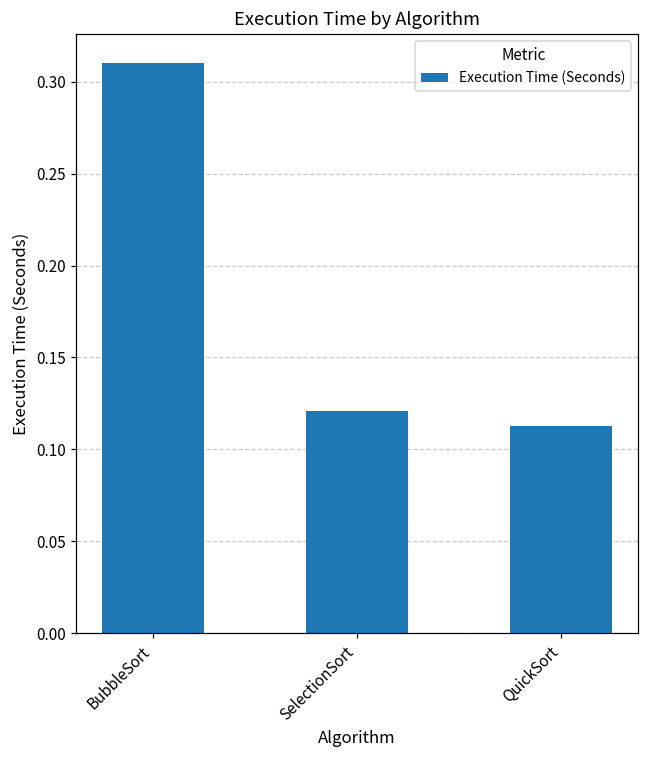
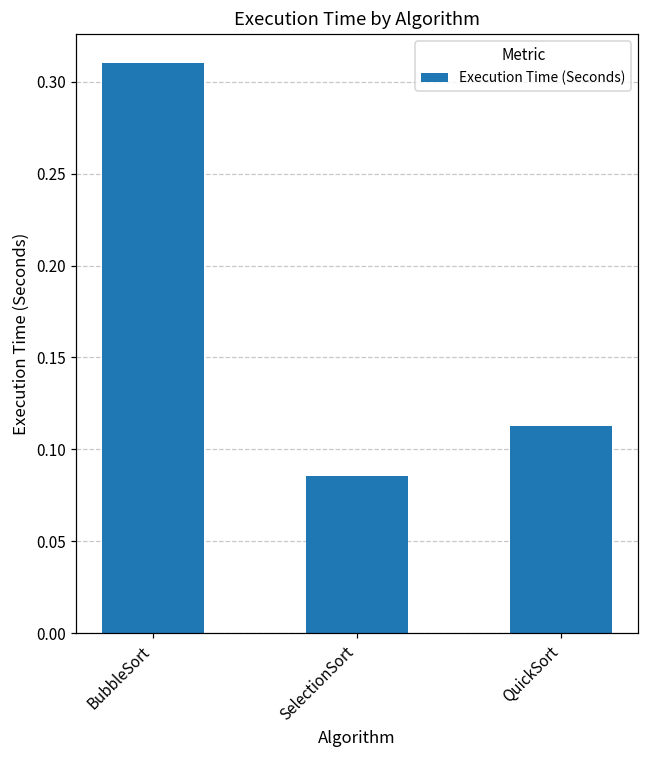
  {
    "BubbleSort": 0.310,
-   "SelectionSort": 0.121,
+   "SelectionSort": 0.085,
    "QuickSort": 0.112
  }
